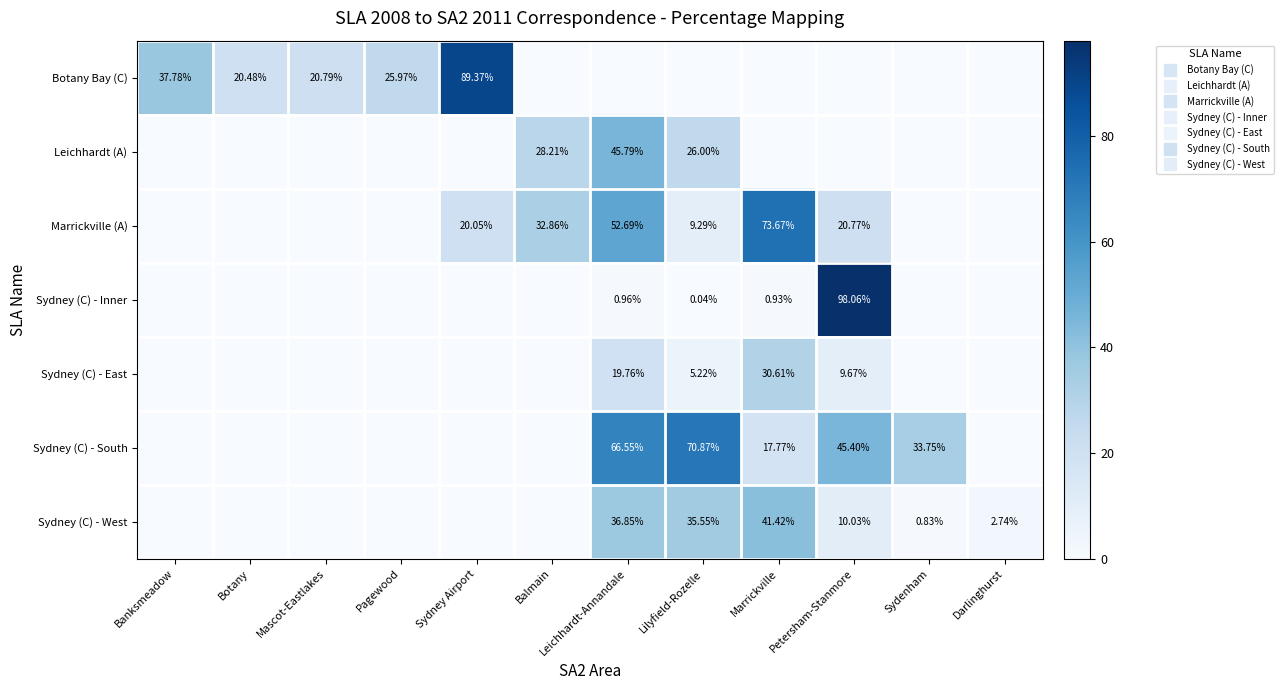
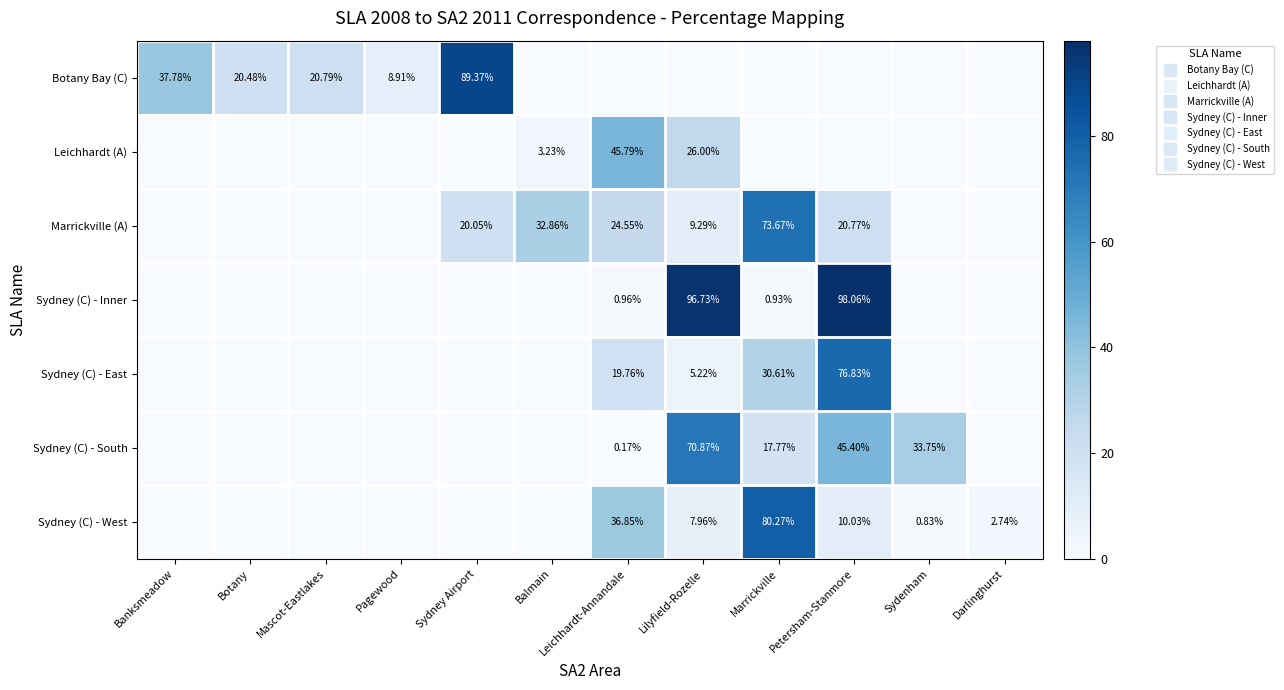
  {
    "Botany Bay (C)": {
      "Banksmeadow": "37.78%",
      "Botany": "20.48%",
      "Mascot-Eastlakes": "20.79%",
-     "Pagewood": "25.97%",
+     "Pagewood": "8.91%",
      "Sydney Airport": "89.37%"
    },
    "Leichhardt (A)": {
-     "Balmain": "28.21%",
+     "Balmain": "3.23%",
      "Leichhardt-Annandale": "45.79%",
      "Lilyfield-Rozelle": "26.00%"
    },
    "Marrickville (A)": {
      "Sydney Airport": "20.05%",
      "Balmain": "32.86%",
-     "Leichhardt-Annandale": "52.69%",
+     "Leichhardt-Annandale": "24.55%",
      "Lilyfield-Rozelle": "9.29%",
      "Marrickville": "73.67%",
      "Petersham-Stanmore": "20.77%"
    },
    "Sydney (C) - Inner": {
      "Leichhardt-Annandale": "0.96%",
-     "Lilyfield-Rozelle": "0.04%",
+     "Lilyfield-Rozelle": "96.73%",
      "Marrickville": "0.93%",
      "Petersham-Stanmore": "98.06%"
    },
    "Sydney (C) - East": {
      "Leichhardt-Annandale": "19.76%",
      "Lilyfield-Rozelle": "5.22%",
      "Marrickville": "30.61%",
-     "Petersham-Stanmore": "9.67%"
+     "Petersham-Stanmore": "76.83%"
    },
    "Sydney (C) - South": {
-     "Leichhardt-Annandale": "66.55%",
+     "Leichhardt-Annandale": "0.17%",
      "Lilyfield-Rozelle": "70.87%",
      "Marrickville": "17.77%",
      "Petersham-Stanmore": "45.40%",
      "Sydenham": "33.75%"
    },
    "Sydney (C) - West": {
      "Leichhardt-Annandale": "36.85%",
-     "Lilyfield-Rozelle": "35.55%",
-     "Marrickville": "41.42%",
+     "Lilyfield-Rozelle": "7.96%",
+     "Marrickville": "80.27%",
      "Petersham-Stanmore": "10.03%",
      "Sydenham": "0.83%",
      "Darlinghurst": "2.74%"
    }
  }
